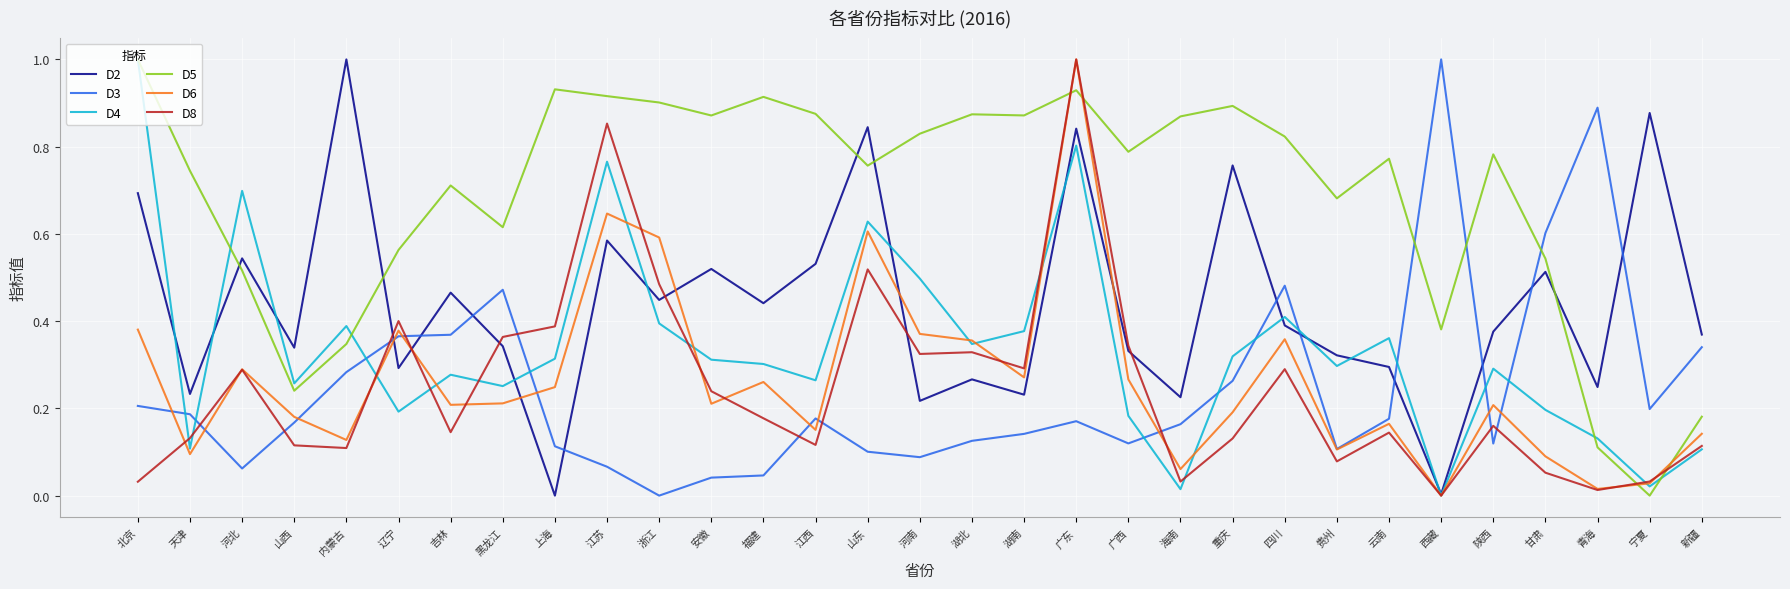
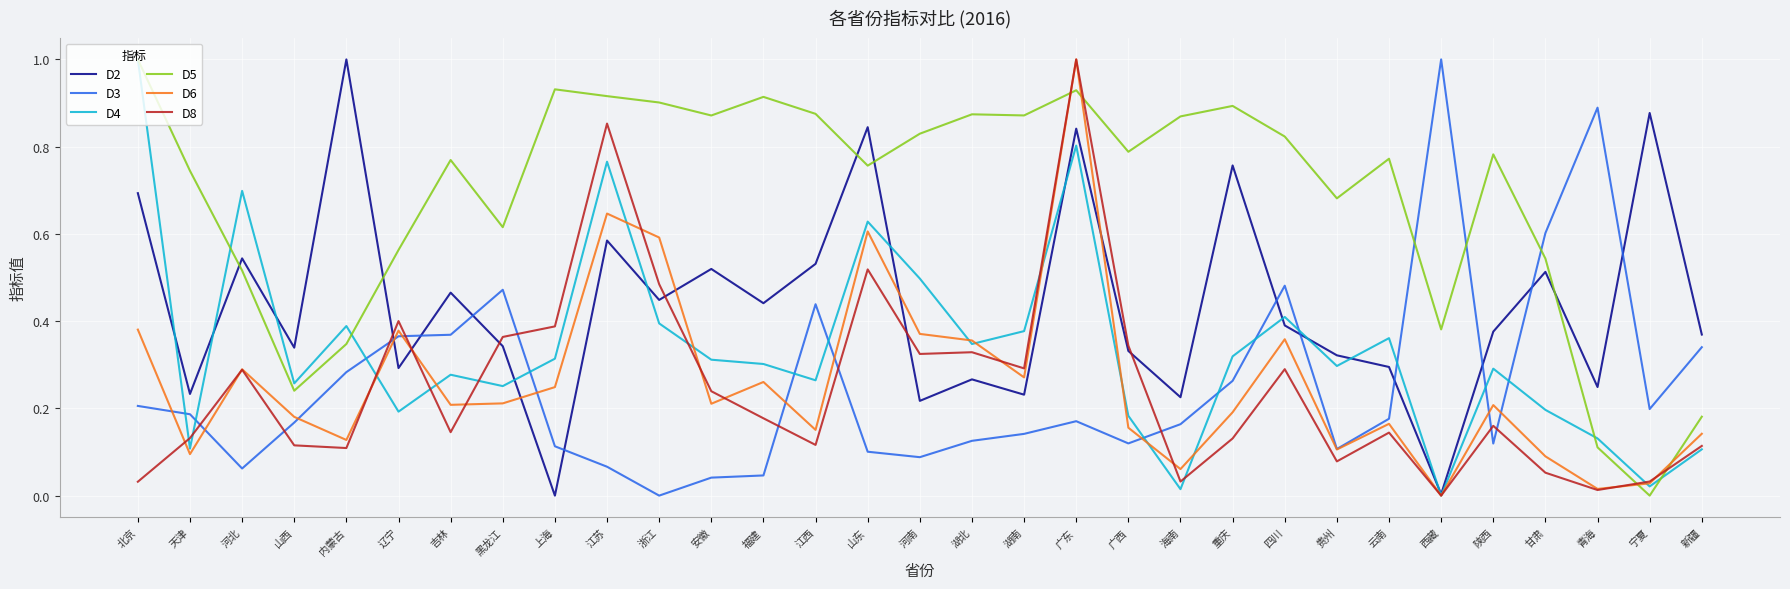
  {
    "D2": {
      "北京": 0.69,
      "天津": 0.23,
      "河北": 0.54,
      "山西": 0.34,
      "内蒙古": 1.00,
      "辽宁": 0.29,
      "吉林": 0.47,
      "黑龙江": 0.34,
      "上海": 0.00,
      "江苏": 0.58,
      "浙江": 0.45,
      "安徽": 0.52,
      "福建": 0.44,
      "江西": 0.53,
      "山东": 0.84,
      "河南": 0.22,
      "湖北": 0.27,
      "湖南": 0.23,
      "广东": 0.84,
      "广西": 0.33,
      "海南": 0.23,
      "重庆": 0.76,
      "四川": 0.39,
      "贵州": 0.32,
      "云南": 0.29,
      "陕西": 0.38,
      "甘肃": 0.51,
      "青海": 0.25,
      "宁夏": 0.88,
      "新疆": 0.37
    },
    "D3": {
      "北京": 0.21,
      "天津": 0.19,
      "河北": 0.06,
      "山西": 0.17,
      "内蒙古": 0.28,
      "辽宁": 0.37,
      "吉林": 0.37,
      "黑龙江": 0.47,
      "上海": 0.11,
      "江苏": 0.07,
      "浙江": 0.00,
      "安徽": 0.04,
      "福建": 0.05,
-     "江西": 0.18,
+     "江西": 0.44,
      "山东": 0.10,
      "河南": 0.09,
      "湖北": 0.13,
      "湖南": 0.14,
      "广东": 0.17,
      "广西": 0.12,
      "海南": 0.16,
      "重庆": 0.26,
      "四川": 0.48,
      "云南": 0.18,
      "西藏": 1.00,
      "陕西": 0.12,
      "甘肃": 0.60,
      "青海": 0.89,
      "宁夏": 0.20,
      "新疆": 0.34
    },
    "D4": {
      "天津": 0.11,
      "河北": 0.70,
      "山西": 0.26,
      "内蒙古": 0.39,
      "辽宁": 0.19,
      "吉林": 0.28,
      "黑龙江": 0.25,
      "上海": 0.31,
      "江苏": 0.77,
      "浙江": 0.39,
      "安徽": 0.31,
      "福建": 0.30,
      "江西": 0.26,
      "山东": 0.63,
      "河南": 0.50,
      "湖北": 0.35,
      "湖南": 0.38,
      "广东": 0.80,
      "广西": 0.18,
      "海南": 0.01,
      "重庆": 0.32,
      "四川": 0.41,
      "贵州": 0.30,
      "云南": 0.36,
      "陕西": 0.29,
      "甘肃": 0.20,
      "青海": 0.13,
      "宁夏": 0.02,
      "新疆": 0.11
    },
    "D5": {
      "天津": 0.74,
      "河北": 0.52,
      "山西": 0.24,
      "内蒙古": 0.35,
      "辽宁": 0.56,
-     "吉林": 0.71,
+     "吉林": 0.77,
      "黑龙江": 0.62,
      "上海": 0.93,
      "江苏": 0.92,
      "浙江": 0.90,
      "安徽": 0.87,
      "福建": 0.91,
      "江西": 0.88,
      "山东": 0.76,
      "河南": 0.83,
      "湖北": 0.87,
      "湖南": 0.87,
      "广东": 0.93,
      "广西": 0.79,
      "海南": 0.87,
      "重庆": 0.89,
      "四川": 0.82,
      "贵州": 0.68,
      "云南": 0.77,
      "西藏": 0.38,
      "陕西": 0.78,
      "甘肃": 0.54,
      "青海": 0.11,
      "宁夏": 0.00,
      "新疆": 0.18
    },
    "D6": {
      "北京": 0.38,
      "天津": 0.10,
      "山西": 0.18,
      "内蒙古": 0.13,
      "辽宁": 0.38,
      "吉林": 0.21,
      "黑龙江": 0.21,
      "上海": 0.25,
      "江苏": 0.65,
      "浙江": 0.59,
      "安徽": 0.21,
      "福建": 0.26,
      "江西": 0.15,
      "山东": 0.61,
      "河南": 0.37,
      "湖北": 0.36,
      "湖南": 0.27,
-     "广西": 0.27,
+     "广西": 0.16,
      "海南": 0.06,
      "重庆": 0.19,
      "四川": 0.36,
      "云南": 0.16,
      "陕西": 0.21,
      "甘肃": 0.09,
      "新疆": 0.14
    },
    "D8": {
      "北京": 0.03,
      "天津": 0.13,
      "山西": 0.12,
      "内蒙古": 0.11,
      "辽宁": 0.40,
      "吉林": 0.15,
      "黑龙江": 0.36,
      "上海": 0.39,
      "江苏": 0.85,
      "浙江": 0.48,
      "安徽": 0.24,
      "福建": 0.18,
      "江西": 0.12,
      "山东": 0.52,
      "河南": 0.32,
      "湖北": 0.33,
      "湖南": 0.29,
      "广西": 0.34,
      "海南": 0.03,
      "重庆": 0.13,
      "四川": 0.29,
      "贵州": 0.08,
      "云南": 0.14,
      "陕西": 0.16,
      "甘肃": 0.05,
      "新疆": 0.11
    }
  }
